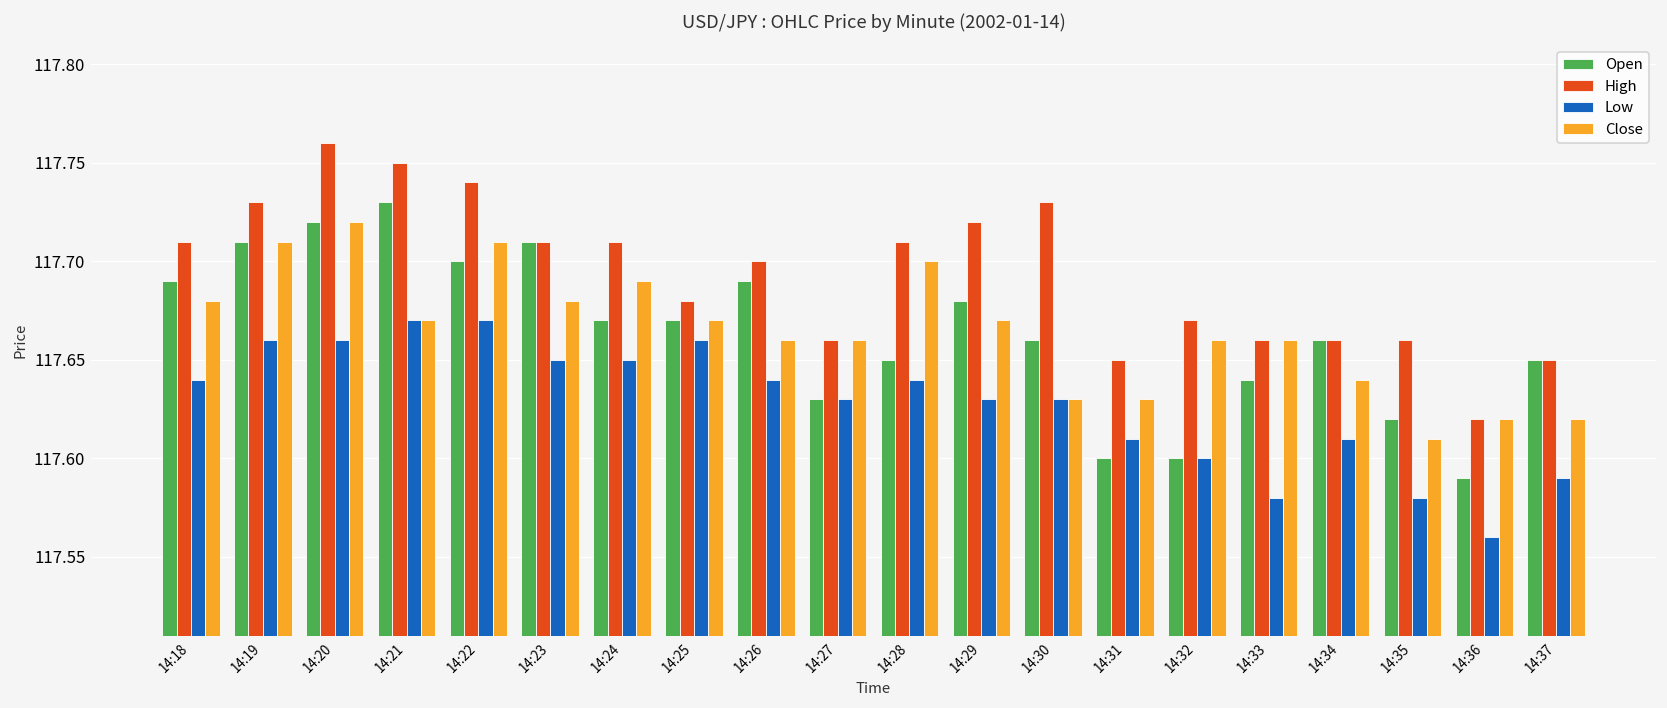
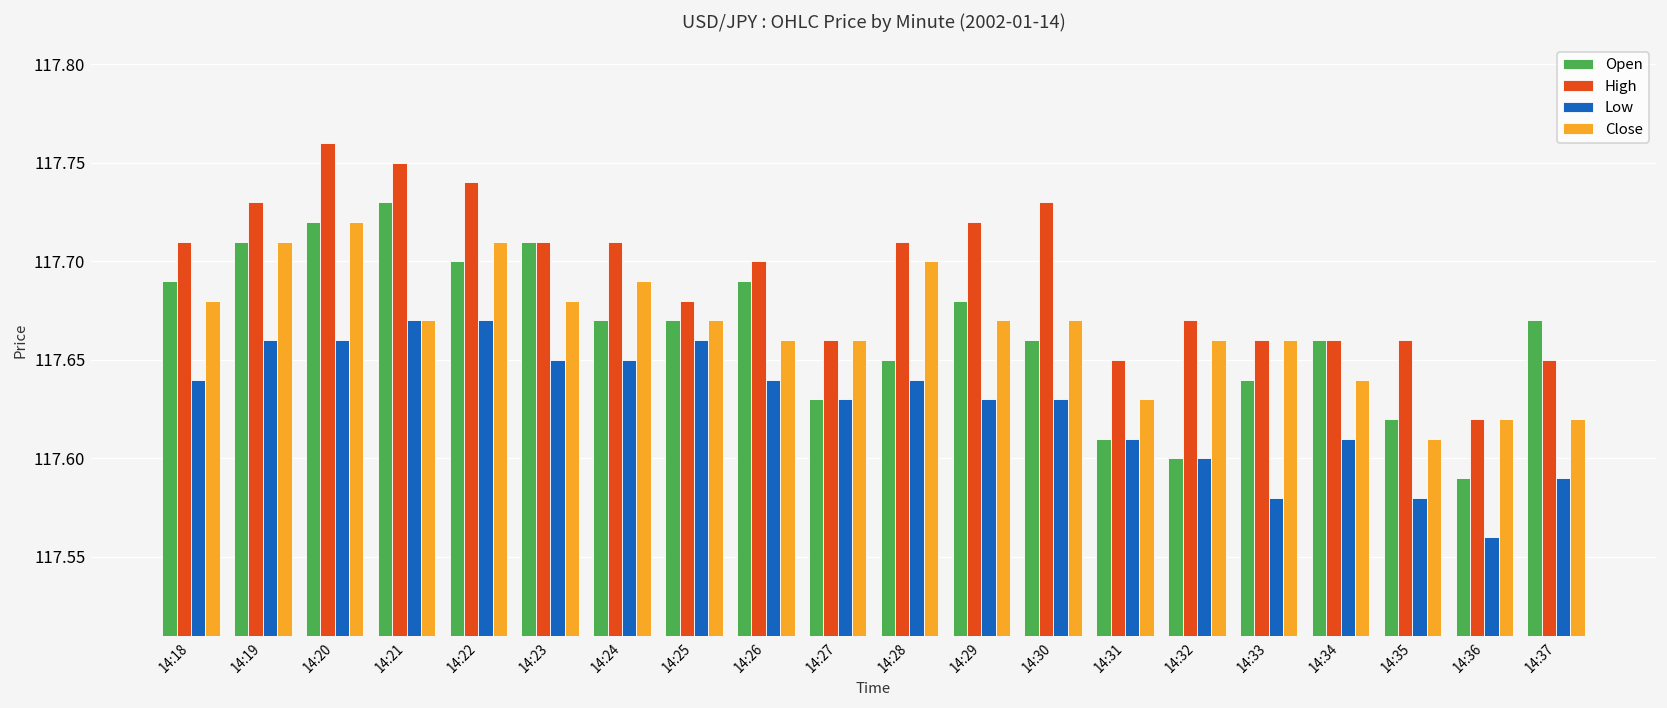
  {
    "Open": {
      "14:18": 117.69,
      "14:19": 117.71,
      "14:20": 117.72,
      "14:21": 117.73,
      "14:22": 117.70,
      "14:23": 117.71,
      "14:24": 117.67,
      "14:25": 117.67,
      "14:26": 117.69,
      "14:27": 117.63,
      "14:28": 117.65,
      "14:29": 117.68,
      "14:30": 117.66,
-     "14:31": 117.60,
+     "14:31": 117.61,
      "14:32": 117.60,
      "14:33": 117.64,
      "14:34": 117.66,
      "14:35": 117.62,
      "14:36": 117.59,
-     "14:37": 117.65
+     "14:37": 117.67
    },
    "High": {
      "14:18": 117.71,
      "14:19": 117.73,
      "14:20": 117.76,
      "14:21": 117.75,
      "14:22": 117.74,
      "14:23": 117.71,
      "14:24": 117.71,
      "14:25": 117.68,
      "14:26": 117.70,
      "14:27": 117.66,
      "14:28": 117.71,
      "14:29": 117.72,
      "14:30": 117.73,
      "14:31": 117.65,
      "14:32": 117.67,
      "14:33": 117.66,
      "14:34": 117.66,
      "14:35": 117.66,
      "14:36": 117.62,
      "14:37": 117.65
    },
    "Low": {
      "14:18": 117.64,
      "14:19": 117.66,
      "14:20": 117.66,
      "14:21": 117.67,
      "14:22": 117.67,
      "14:23": 117.65,
      "14:24": 117.65,
      "14:25": 117.66,
      "14:26": 117.64,
      "14:27": 117.63,
      "14:28": 117.64,
      "14:29": 117.63,
      "14:30": 117.63,
      "14:31": 117.61,
      "14:32": 117.60,
      "14:33": 117.58,
      "14:34": 117.61,
      "14:35": 117.58,
      "14:36": 117.56,
      "14:37": 117.59
    },
    "Close": {
      "14:18": 117.68,
      "14:19": 117.71,
      "14:20": 117.72,
      "14:21": 117.67,
      "14:22": 117.71,
      "14:23": 117.68,
      "14:24": 117.69,
      "14:25": 117.67,
      "14:26": 117.66,
      "14:27": 117.66,
      "14:28": 117.70,
      "14:29": 117.67,
-     "14:30": 117.63,
+     "14:30": 117.67,
      "14:31": 117.63,
      "14:32": 117.66,
      "14:33": 117.66,
      "14:34": 117.64,
      "14:35": 117.61,
      "14:36": 117.62,
      "14:37": 117.62
    }
  }
